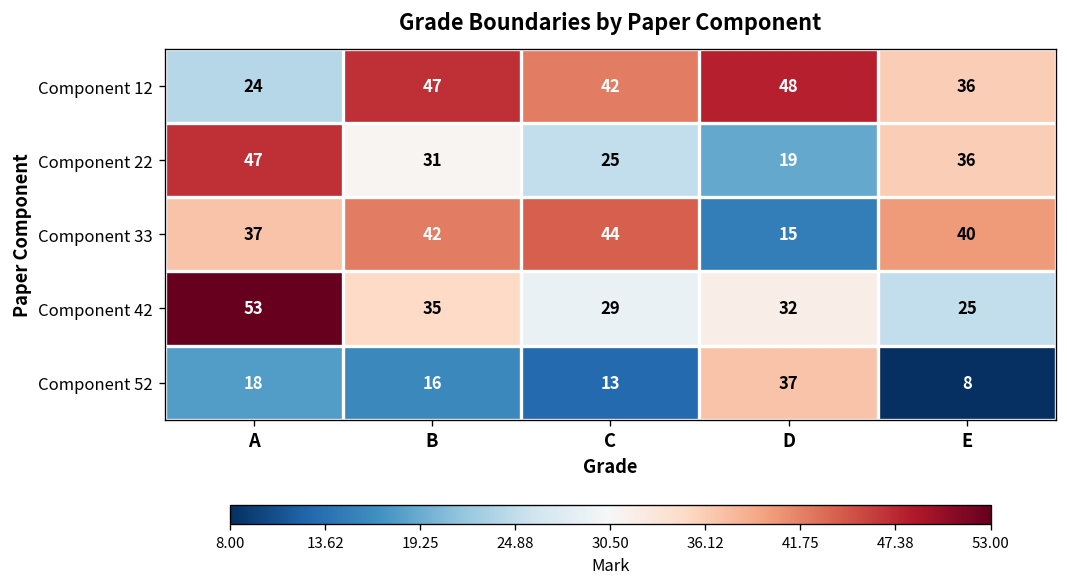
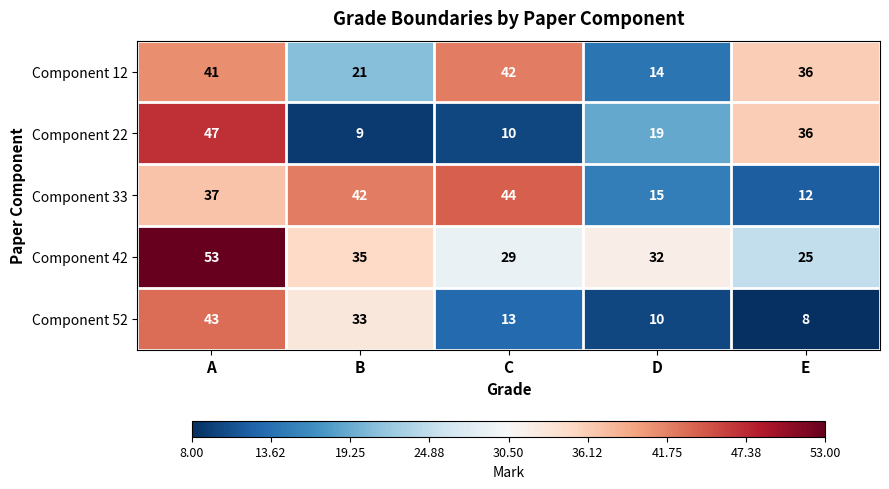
  {
    "Component 12": {
-     "A": 24,
-     "B": 47,
+     "A": 41,
+     "B": 21,
      "C": 42,
-     "D": 48,
+     "D": 14,
      "E": 36
    },
    "Component 22": {
      "A": 47,
-     "B": 31,
-     "C": 25,
+     "B": 9,
+     "C": 10,
      "D": 19,
      "E": 36
    },
    "Component 33": {
      "A": 37,
      "B": 42,
      "C": 44,
      "D": 15,
-     "E": 40
+     "E": 12
    },
    "Component 42": {
      "A": 53,
      "B": 35,
      "C": 29,
      "D": 32,
      "E": 25
    },
    "Component 52": {
-     "A": 18,
-     "B": 16,
+     "A": 43,
+     "B": 33,
      "C": 13,
-     "D": 37,
+     "D": 10,
      "E": 8
    }
  }
